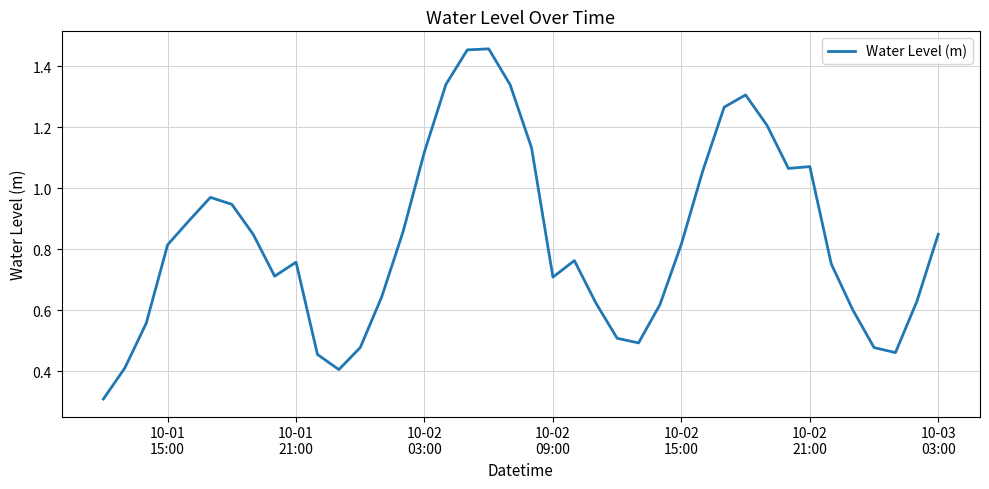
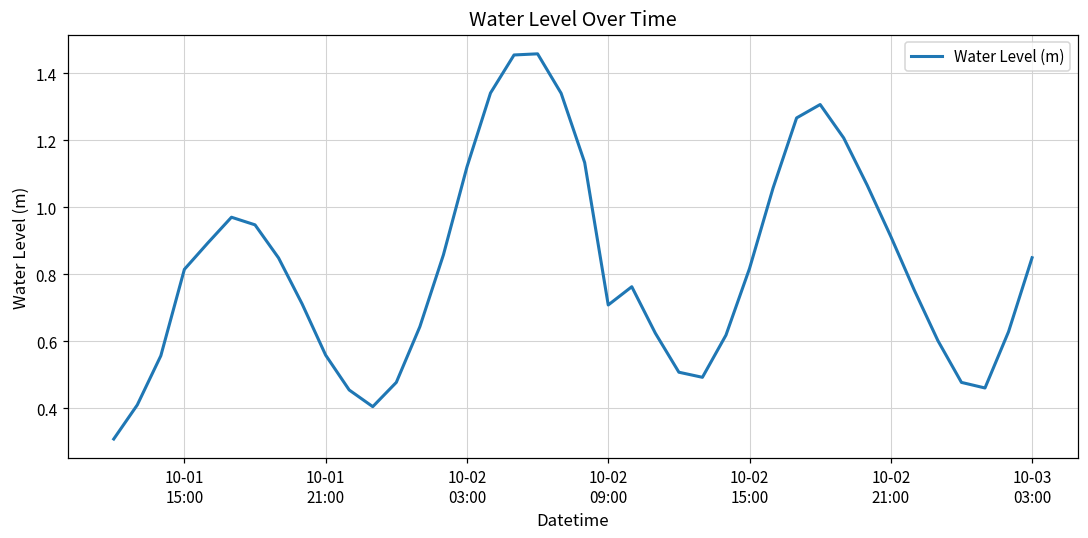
  {
    "10-01 15:00": 0.81,
-   "10-01 21:00": 0.76,
+   "10-01 21:00": 0.56,
    "10-02 03:00": 1.12,
    "10-02 09:00": 0.71,
    "10-02 15:00": 0.82,
-   "10-02 21:00": 1.07,
+   "10-02 21:00": 0.91,
    "10-03 03:00": 0.85
  }
